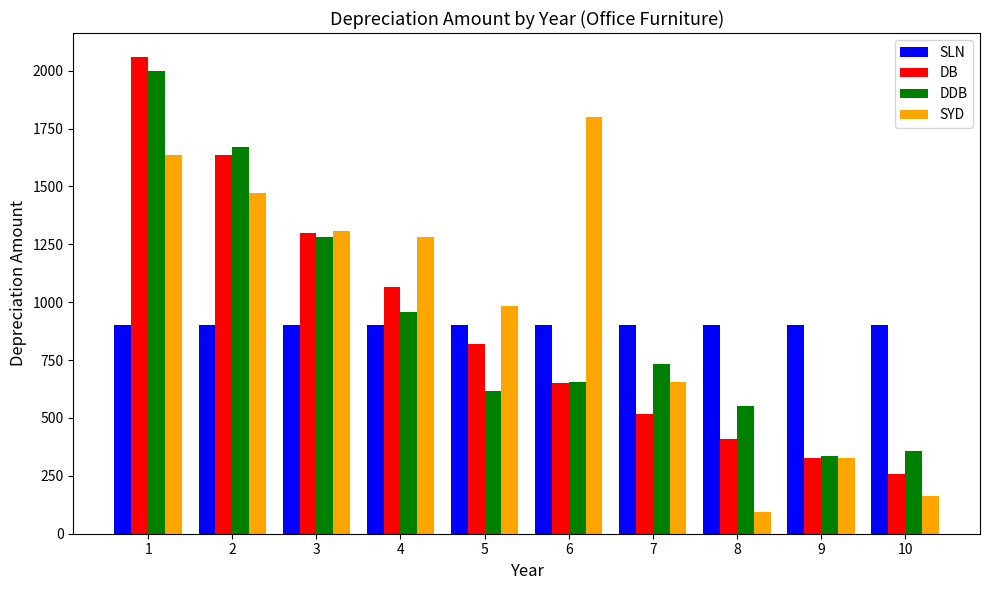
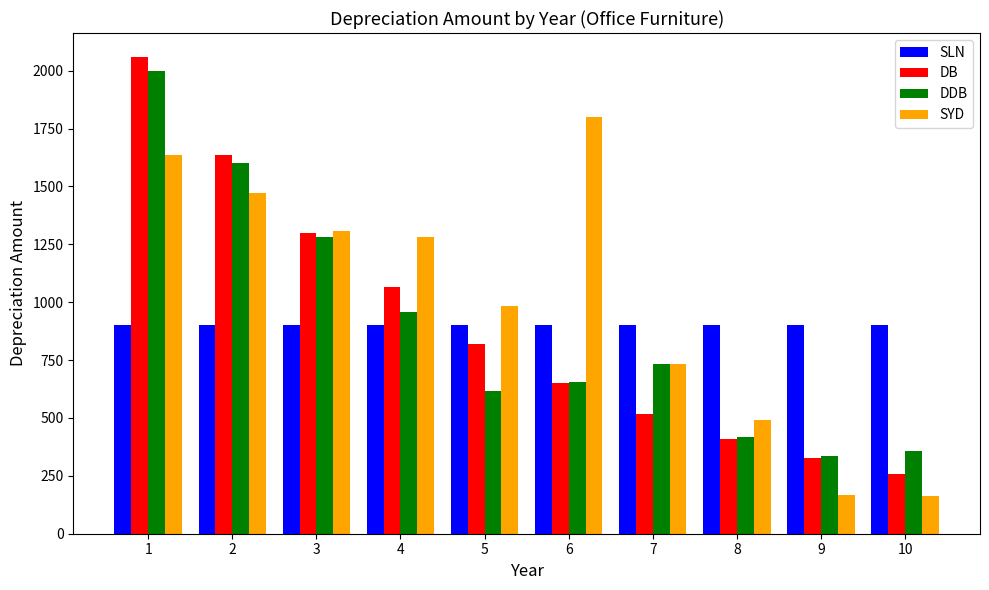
  {
    "SLN": {
      "1": 900,
      "2": 900,
      "3": 900,
      "4": 900,
      "5": 900,
      "6": 900,
      "7": 900,
      "8": 900,
      "9": 900,
      "10": 900
    },
    "DB": {
      "1": 2060,
      "2": 1640,
      "3": 1300,
      "4": 1070,
      "5": 820,
      "6": 650,
      "7": 520,
      "8": 410,
      "9": 330,
      "10": 260
    },
    "DDB": {
      "1": 2000,
-     "2": 1670,
+     "2": 1600,
      "3": 1280,
      "4": 960,
      "5": 620,
      "6": 660,
      "7": 730,
-     "8": 550,
+     "8": 420,
      "9": 340,
      "10": 360
    },
    "SYD": {
      "1": 1640,
      "2": 1470,
      "3": 1310,
      "4": 1280,
      "5": 980,
      "6": 1800,
-     "7": 650,
-     "8": 90,
-     "9": 330,
+     "7": 730,
+     "8": 490,
+     "9": 170,
      "10": 160
    }
  }
